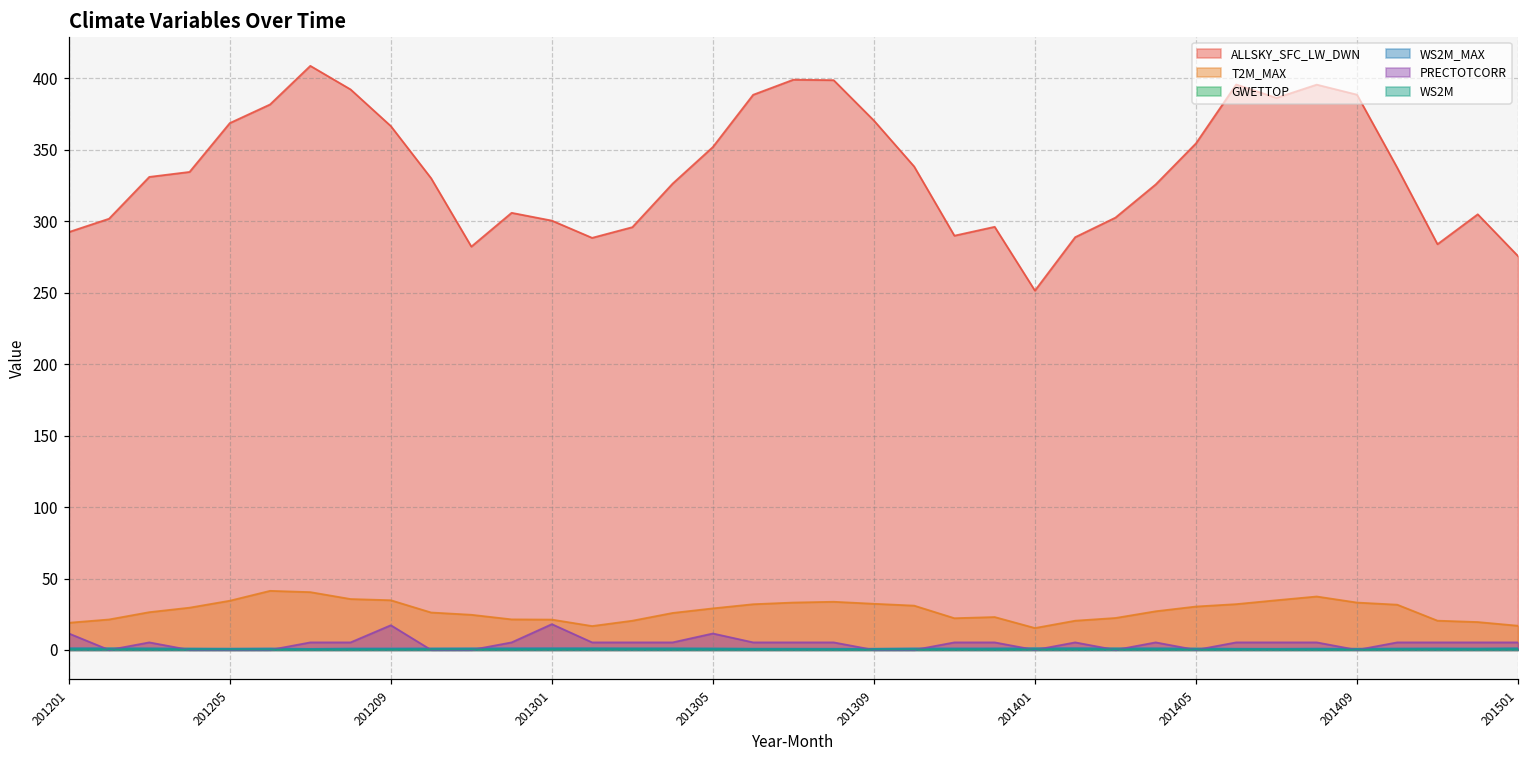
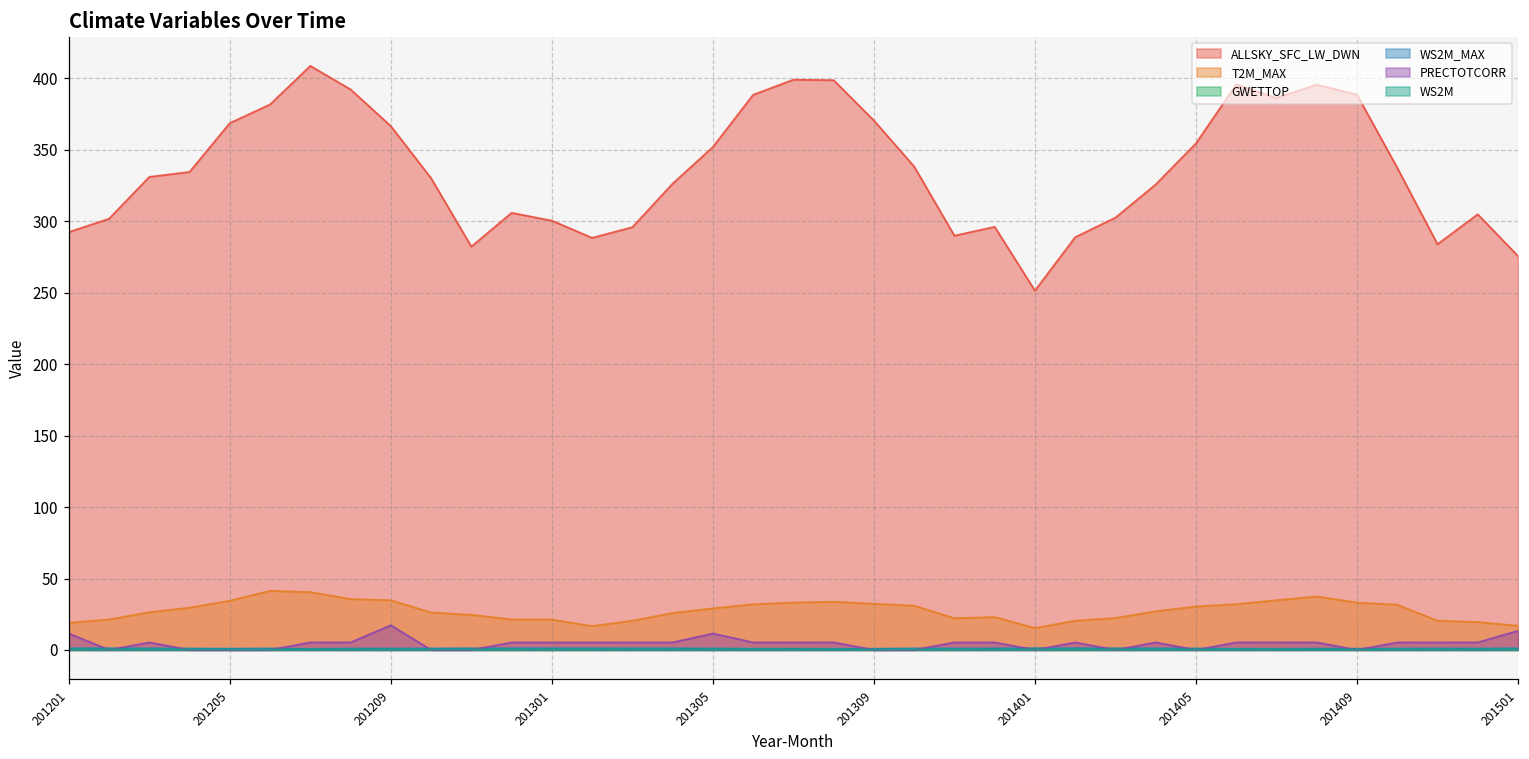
  {
    "PRECTOTCORR": {
      "201201": 12,
      "201209": 17,
-     "201301": 18,
+     "201301": 5,
      "201305": 12,
-     "201501": 5
+     "201501": 13
    }
  }
